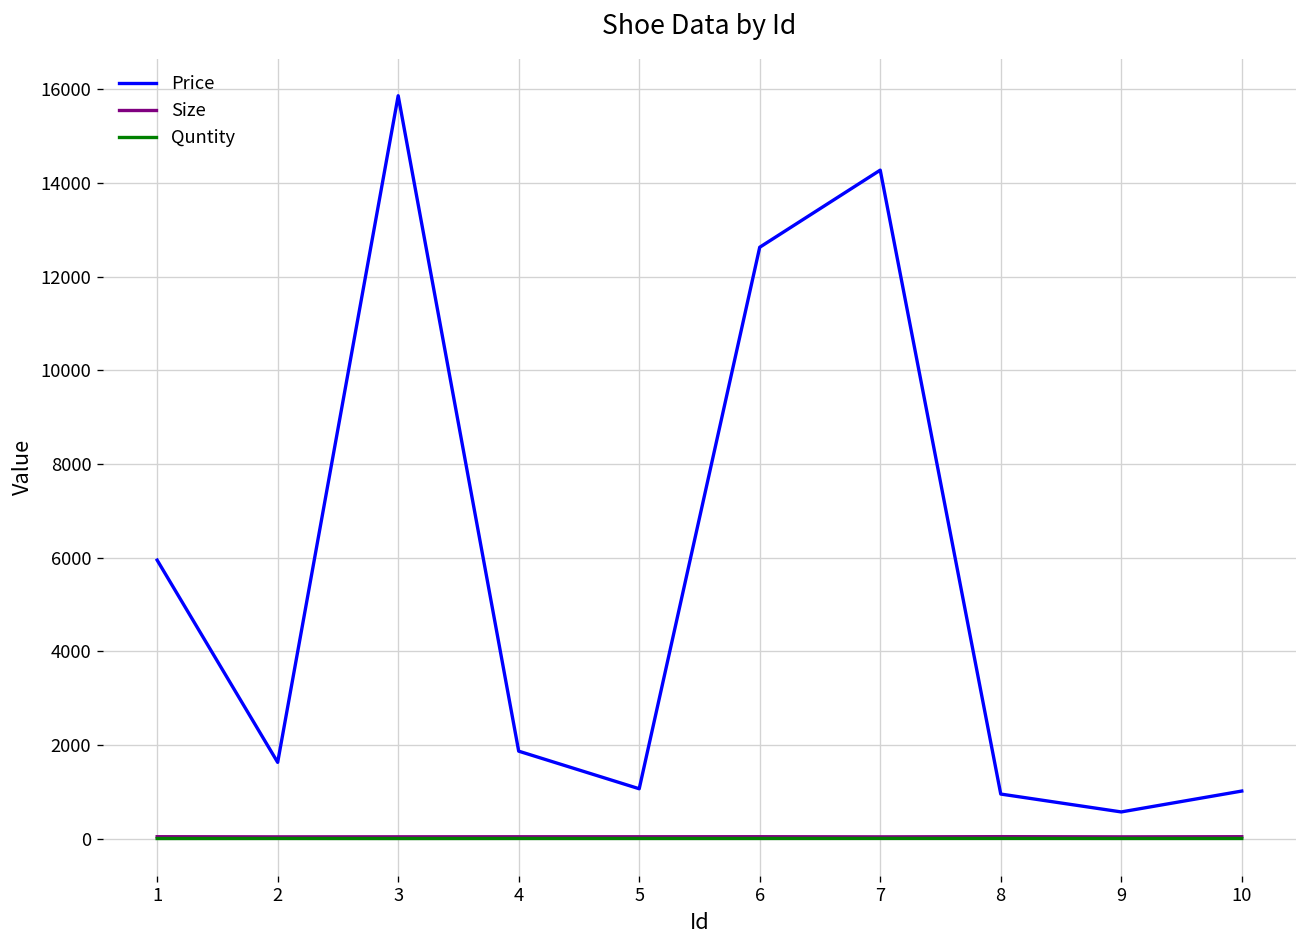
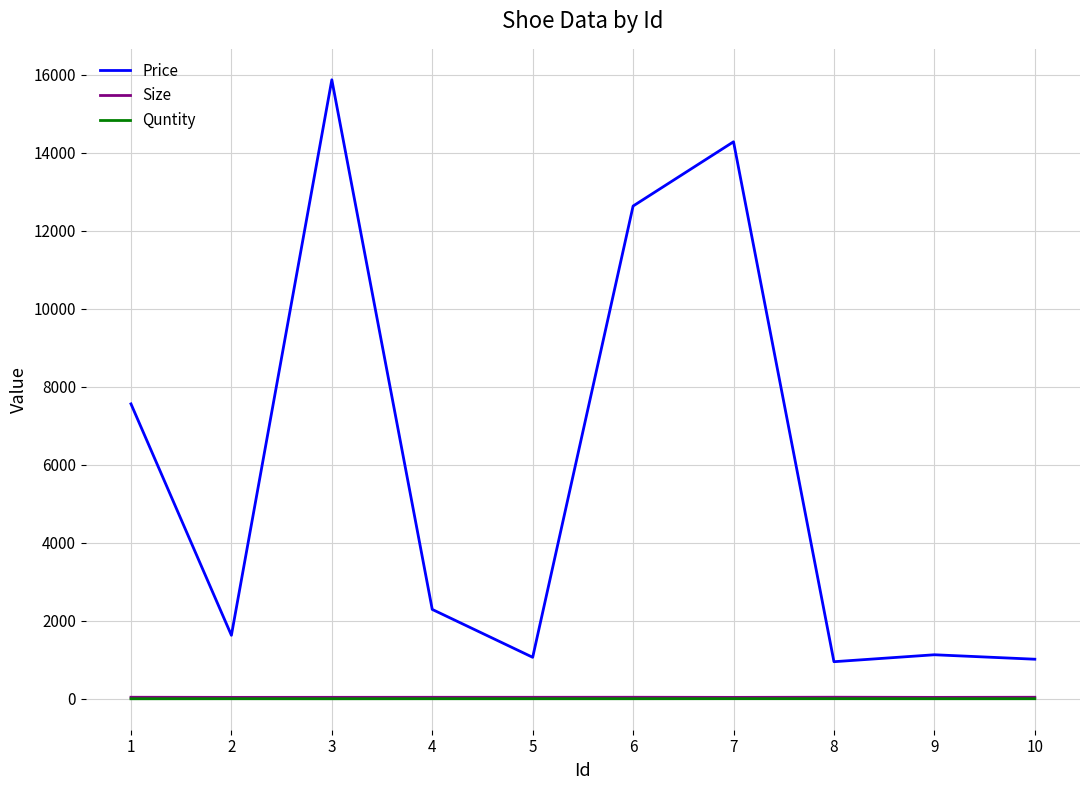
  {
    "Price": {
-     "1": 5900,
+     "1": 7600,
      "2": 1600,
      "3": 15900,
-     "4": 1900,
+     "4": 2300,
      "5": 1100,
      "6": 12600,
      "7": 14300,
      "8": 1000,
-     "9": 600,
+     "9": 1100,
      "10": 1000
    }
  }
